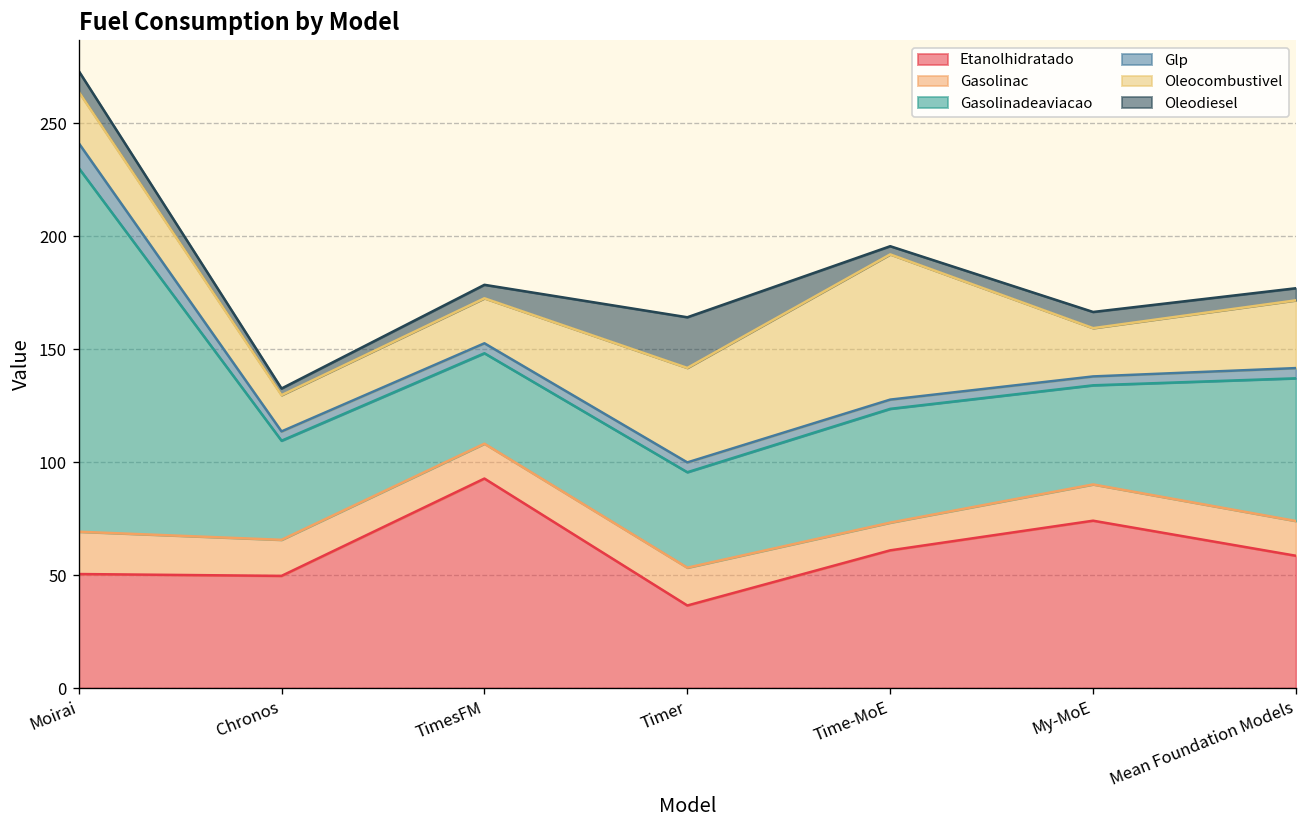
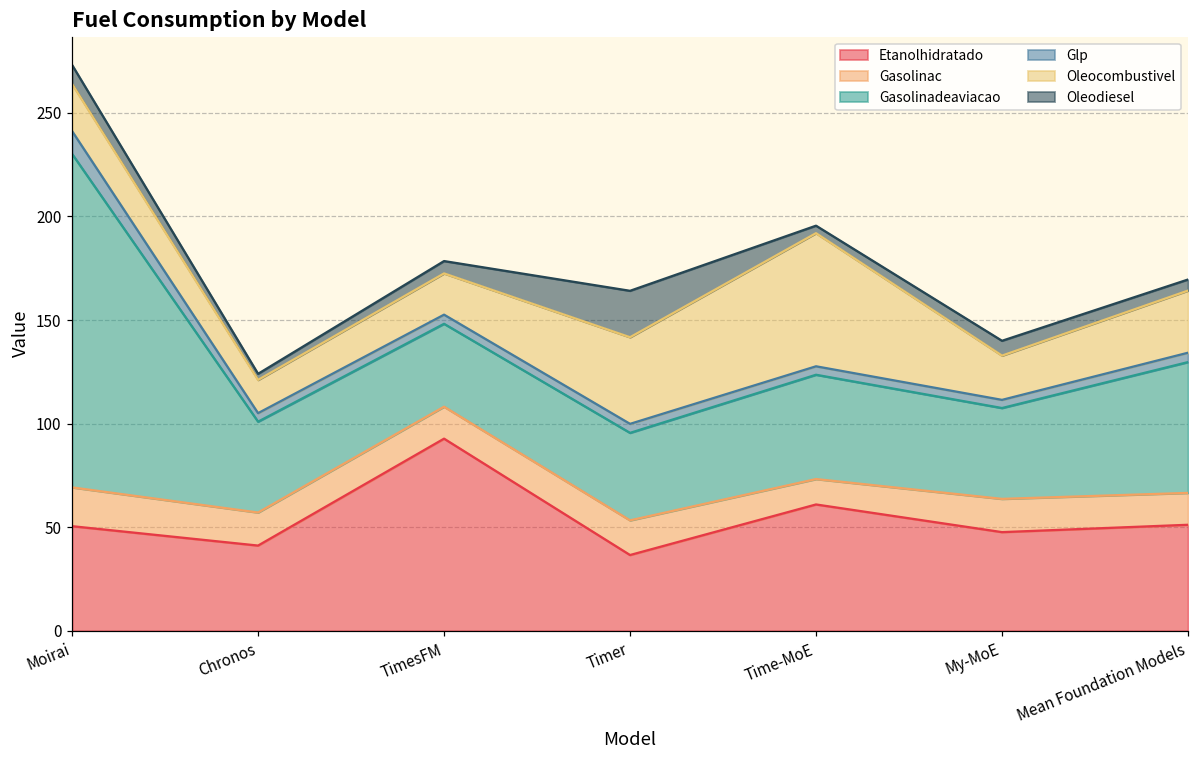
  {
    "Etanolhidratado": {
      "Moirai": 50,
-     "Chronos": 50,
+     "Chronos": 41,
      "TimesFM": 93,
      "Timer": 37,
      "Time-MoE": 61,
-     "My-MoE": 74,
-     "Mean Foundation Models": 59
+     "My-MoE": 48,
+     "Mean Foundation Models": 51
    },
    "Oleodiesel": {
      "Moirai": 9,
      "Chronos": 3,
      "TimesFM": 6,
      "Timer": 22,
      "Time-MoE": 4,
      "My-MoE": 7,
      "Mean Foundation Models": 5
    }
  }
